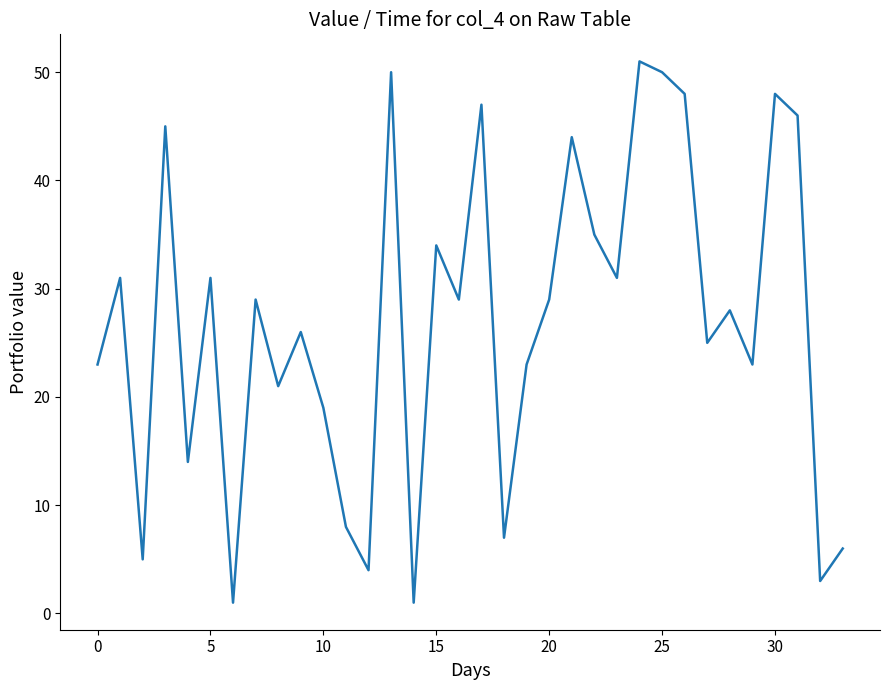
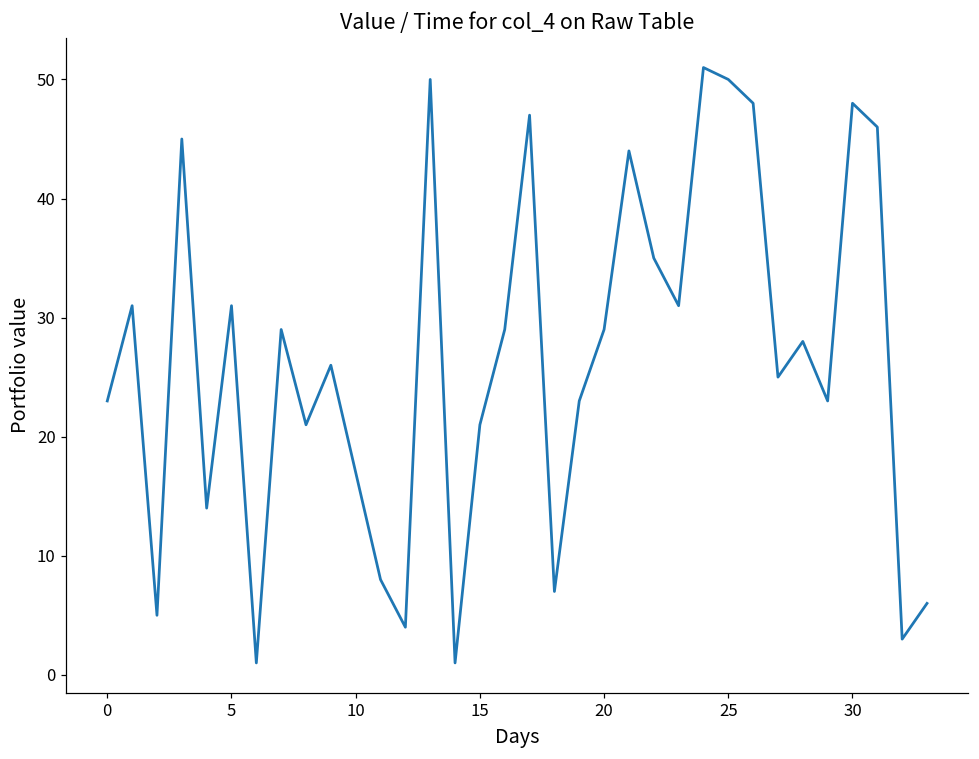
  {
    "0": 23,
    "5": 31,
-   "10": 19,
-   "15": 34,
+   "10": 17,
+   "15": 21,
    "20": 29,
    "25": 50,
    "30": 48
  }
